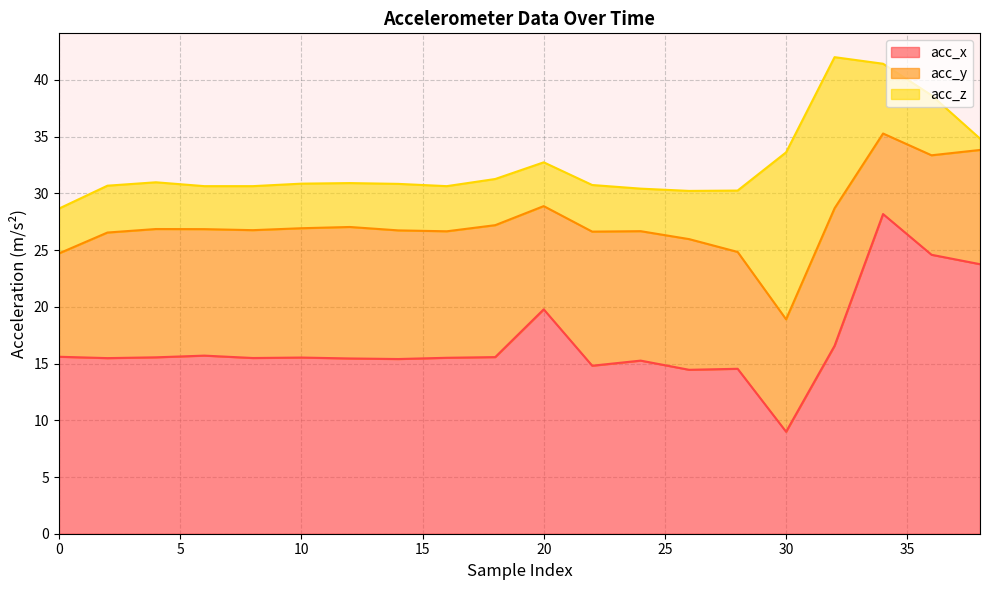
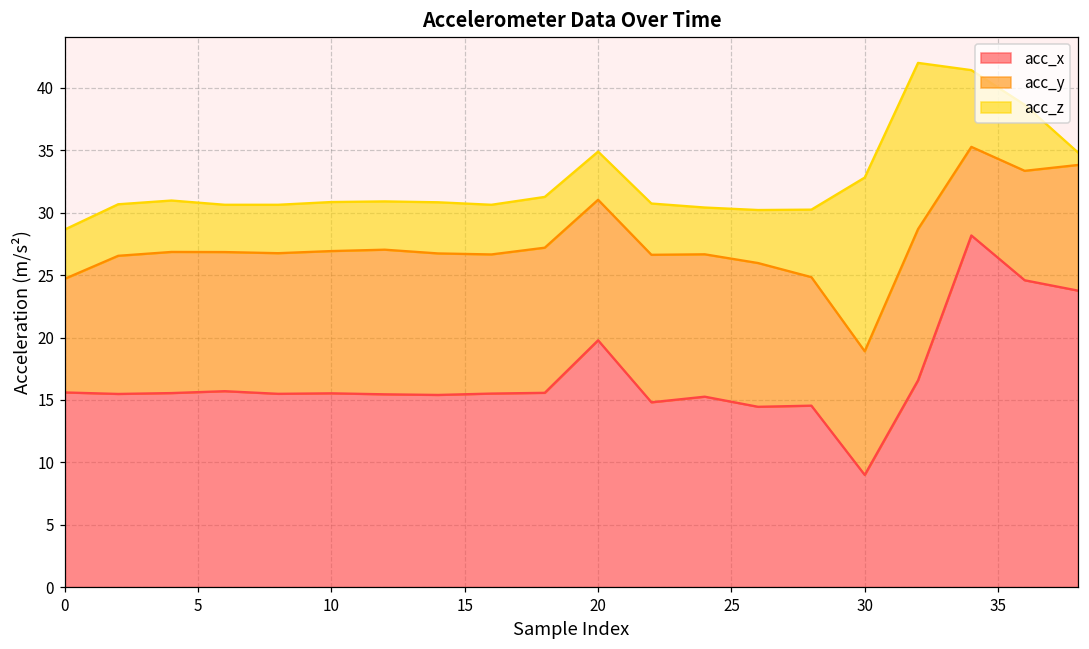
  {
    "acc_x": {
      "0": 15.6,
      "10": 15.5,
      "20": 19.8,
      "30": 9.0
    },
    "acc_y": {
      "0": 9.1,
      "10": 11.4,
-     "20": 9.1,
+     "20": 11.3,
      "30": 9.9
    },
    "acc_z": {
      "0": 3.9,
      "10": 3.9,
      "20": 3.9,
-     "30": 14.7
+     "30": 13.9
    }
  }
